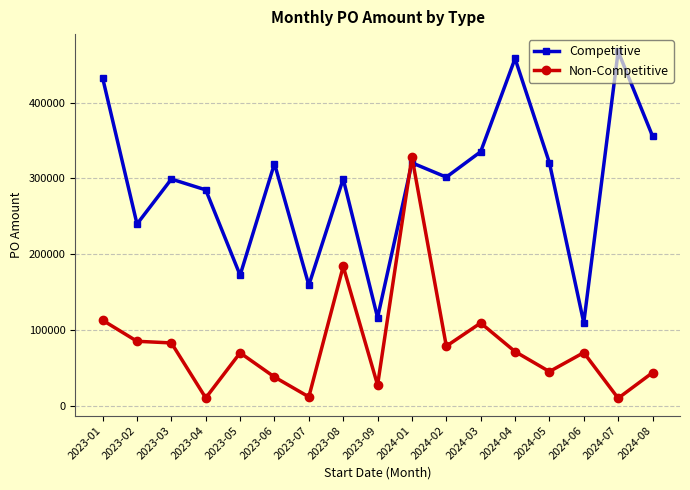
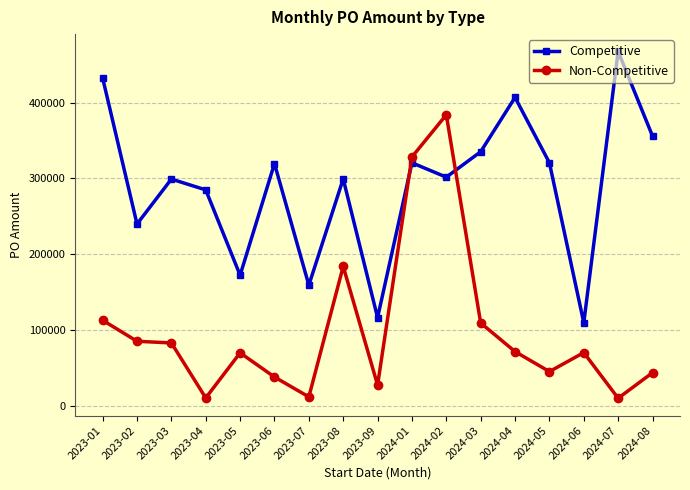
  {
    "Competitive": {
      "2023-01": 430000,
      "2023-02": 240000,
      "2023-03": 300000,
      "2023-04": 280000,
      "2023-05": 170000,
      "2023-06": 320000,
      "2023-07": 160000,
      "2023-08": 300000,
      "2023-09": 120000,
      "2024-01": 320000,
      "2024-02": 300000,
      "2024-03": 340000,
-     "2024-04": 460000,
+     "2024-04": 410000,
      "2024-05": 320000,
      "2024-06": 110000,
      "2024-08": 360000
    },
    "Non-Competitive": {
      "2023-01": 110000,
      "2023-02": 80000,
      "2023-03": 80000,
      "2023-04": 10000,
      "2023-05": 70000,
      "2023-06": 40000,
      "2023-07": 10000,
      "2023-08": 180000,
      "2023-09": 30000,
      "2024-01": 330000,
-     "2024-02": 80000,
+     "2024-02": 380000,
      "2024-03": 110000,
      "2024-04": 70000,
      "2024-05": 40000,
      "2024-06": 70000,
      "2024-07": 10000,
      "2024-08": 40000
    }
  }
